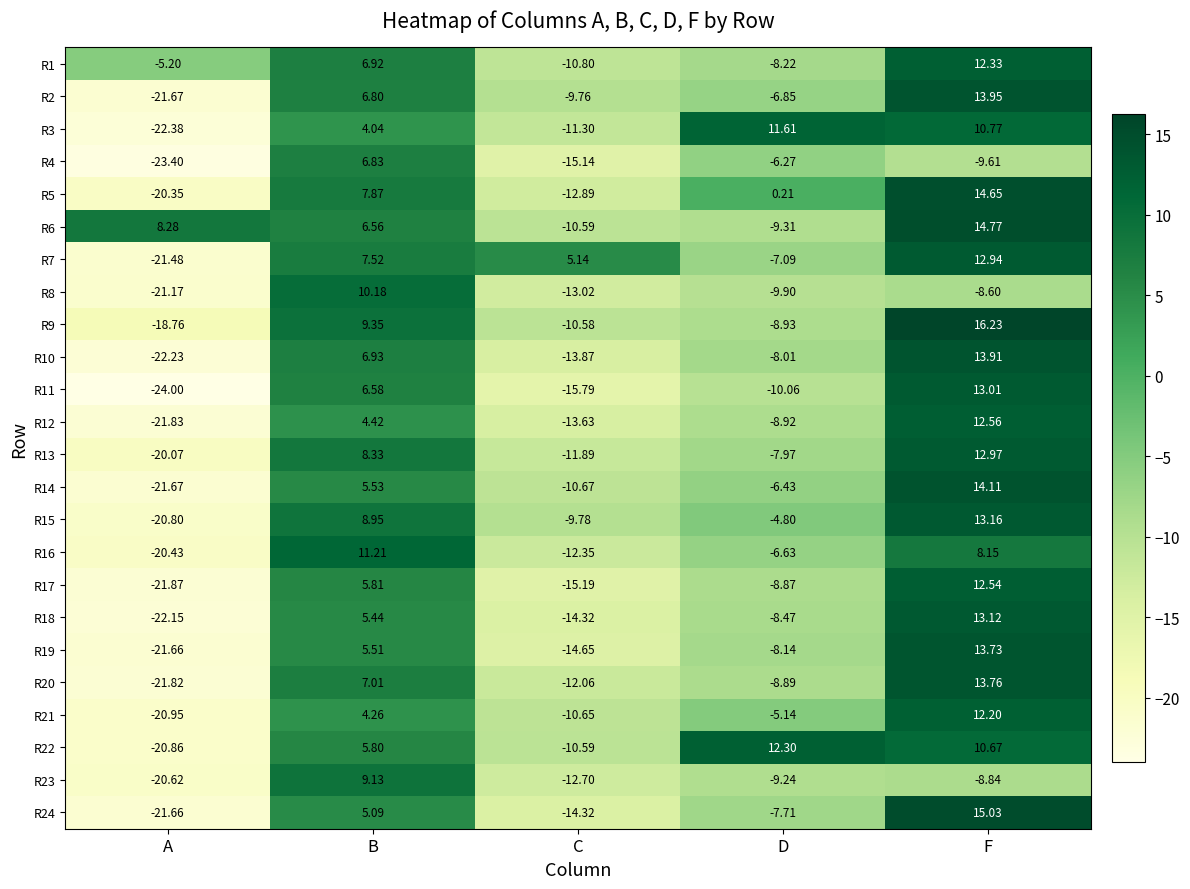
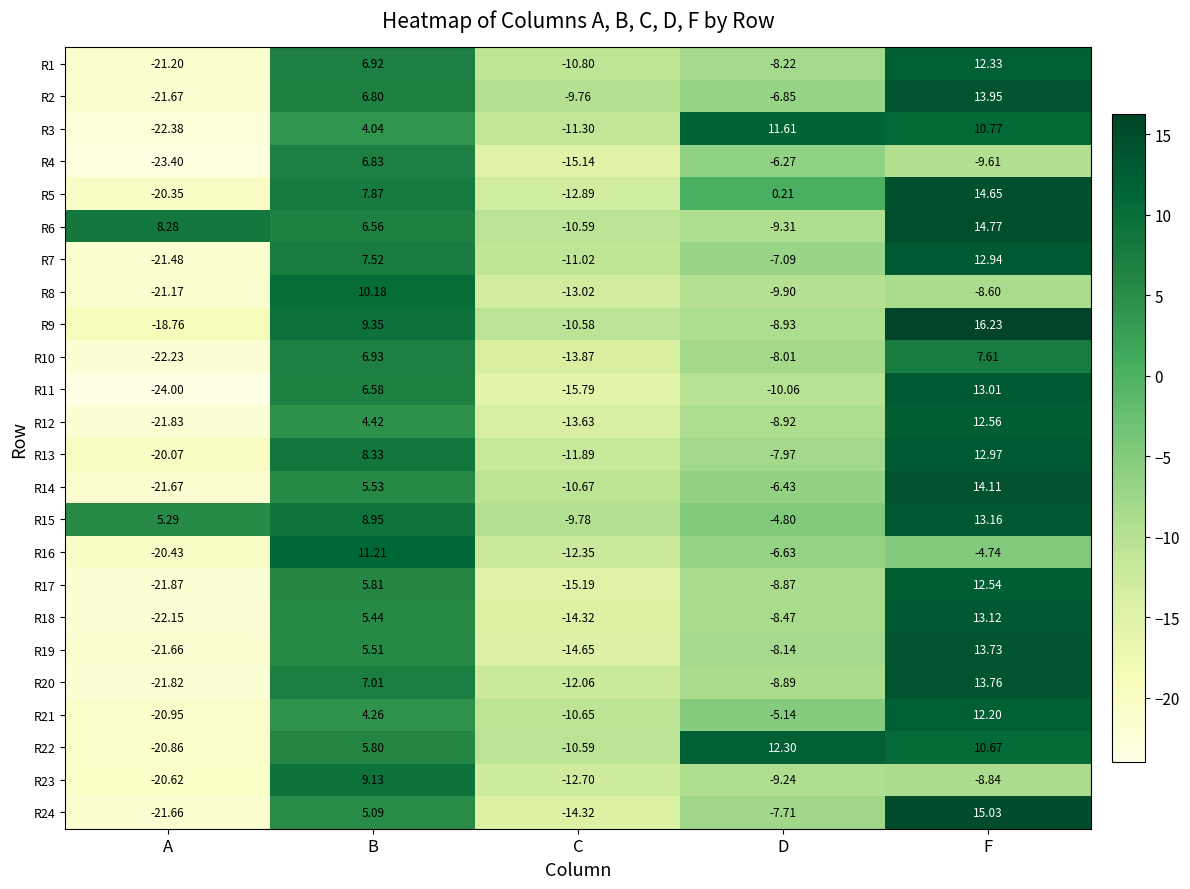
  {
    "R1": {
-     "A": -5.20,
+     "A": -21.20,
      "B": 6.92,
      "C": -10.80,
      "D": -8.22,
      "F": 12.33
    },
    "R2": {
      "A": -21.67,
      "B": 6.80,
      "C": -9.76,
      "D": -6.85,
      "F": 13.95
    },
    "R3": {
      "A": -22.38,
      "B": 4.04,
      "C": -11.30,
      "D": 11.61,
      "F": 10.77
    },
    "R4": {
      "A": -23.40,
      "B": 6.83,
      "C": -15.14,
      "D": -6.27,
      "F": -9.61
    },
    "R5": {
      "A": -20.35,
      "B": 7.87,
      "C": -12.89,
      "D": 0.21,
      "F": 14.65
    },
    "R6": {
      "A": 8.28,
      "B": 6.56,
      "C": -10.59,
      "D": -9.31,
      "F": 14.77
    },
    "R7": {
      "A": -21.48,
      "B": 7.52,
-     "C": 5.14,
+     "C": -11.02,
      "D": -7.09,
      "F": 12.94
    },
    "R8": {
      "A": -21.17,
      "B": 10.18,
      "C": -13.02,
      "D": -9.90,
      "F": -8.60
    },
    "R9": {
      "A": -18.76,
      "B": 9.35,
      "C": -10.58,
      "D": -8.93,
      "F": 16.23
    },
    "R10": {
      "A": -22.23,
      "B": 6.93,
      "C": -13.87,
      "D": -8.01,
-     "F": 13.91
+     "F": 7.61
    },
    "R11": {
      "A": -24.00,
      "B": 6.58,
      "C": -15.79,
      "D": -10.06,
      "F": 13.01
    },
    "R12": {
      "A": -21.83,
      "B": 4.42,
      "C": -13.63,
      "D": -8.92,
      "F": 12.56
    },
    "R13": {
      "A": -20.07,
      "B": 8.33,
      "C": -11.89,
      "D": -7.97,
      "F": 12.97
    },
    "R14": {
      "A": -21.67,
      "B": 5.53,
      "C": -10.67,
      "D": -6.43,
      "F": 14.11
    },
    "R15": {
-     "A": -20.80,
+     "A": 5.29,
      "B": 8.95,
      "C": -9.78,
      "D": -4.80,
      "F": 13.16
    },
    "R16": {
      "A": -20.43,
      "B": 11.21,
      "C": -12.35,
      "D": -6.63,
-     "F": 8.15
+     "F": -4.74
    },
    "R17": {
      "A": -21.87,
      "B": 5.81,
      "C": -15.19,
      "D": -8.87,
      "F": 12.54
    },
    "R18": {
      "A": -22.15,
      "B": 5.44,
      "C": -14.32,
      "D": -8.47,
      "F": 13.12
    },
    "R19": {
      "A": -21.66,
      "B": 5.51,
      "C": -14.65,
      "D": -8.14,
      "F": 13.73
    },
    "R20": {
      "A": -21.82,
      "B": 7.01,
      "C": -12.06,
      "D": -8.89,
      "F": 13.76
    },
    "R21": {
      "A": -20.95,
      "B": 4.26,
      "C": -10.65,
      "D": -5.14,
      "F": 12.20
    },
    "R22": {
      "A": -20.86,
      "B": 5.80,
      "C": -10.59,
      "D": 12.30,
      "F": 10.67
    },
    "R23": {
      "A": -20.62,
      "B": 9.13,
      "C": -12.70,
      "D": -9.24,
      "F": -8.84
    },
    "R24": {
      "A": -21.66,
      "B": 5.09,
      "C": -14.32,
      "D": -7.71,
      "F": 15.03
    }
  }
